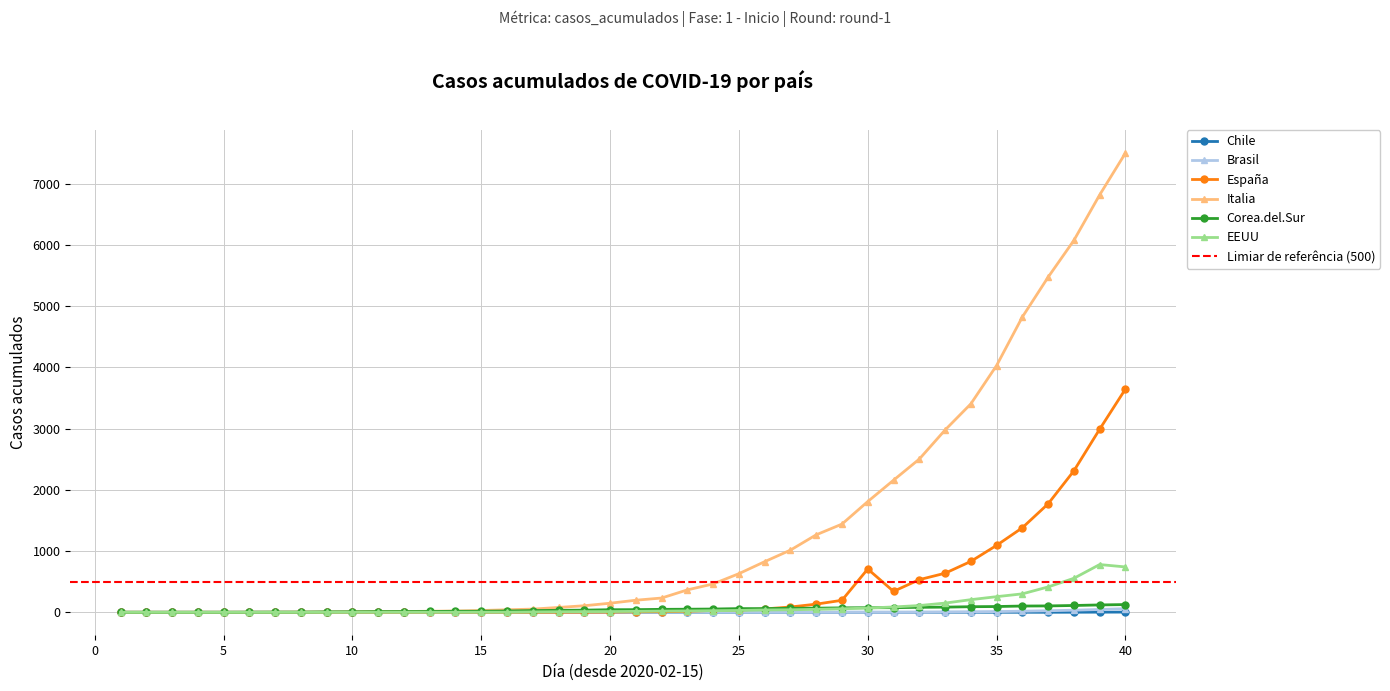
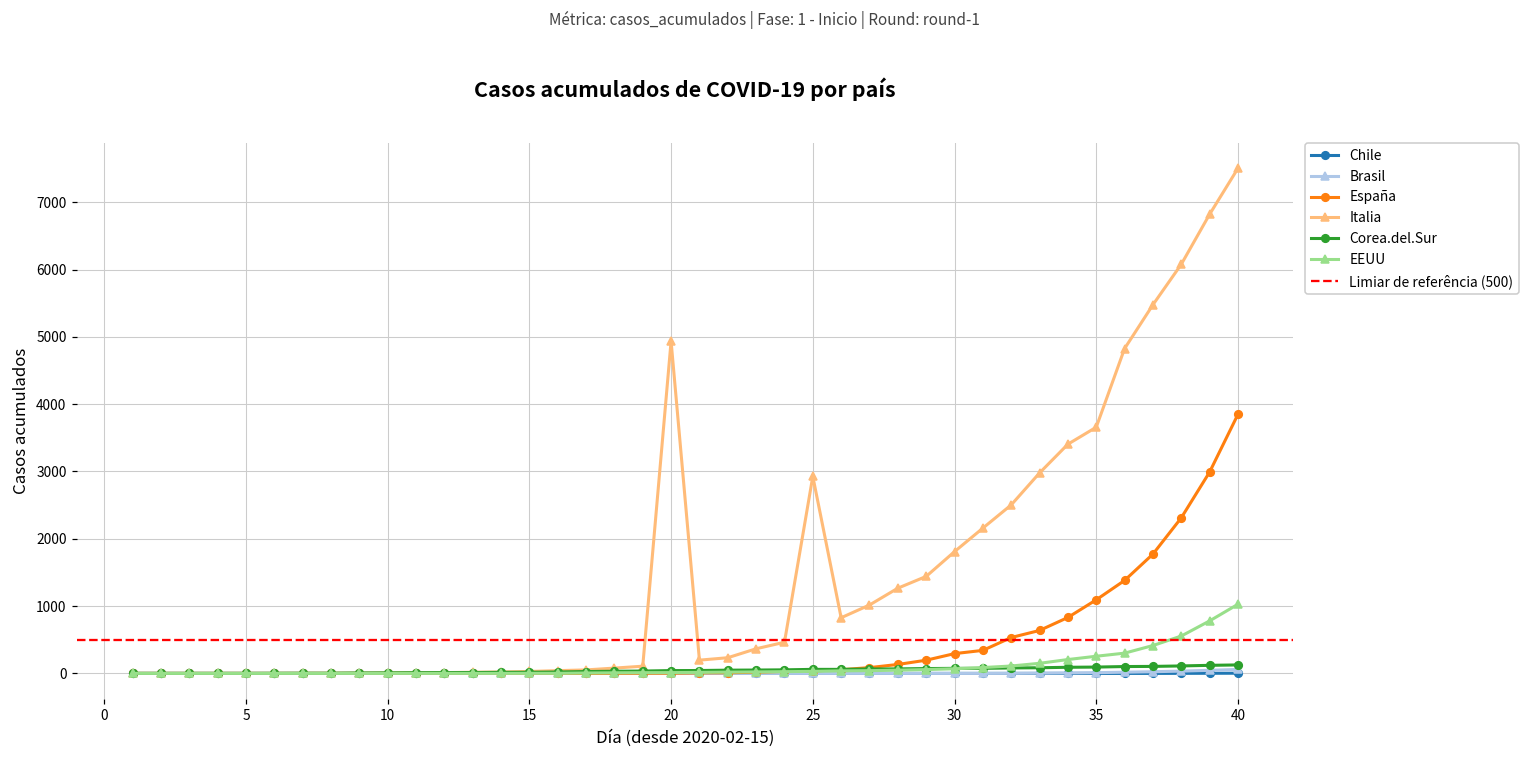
  {
    "Chile": {
      "40": 0
    },
    "Brasil": {
      "40": 100
    },
    "España": {
-     "30": 700,
+     "30": 300,
      "35": 1100,
-     "40": 3600
+     "40": 3800
    },
    "Italia": {
-     "20": 100,
-     "25": 600,
+     "20": 4900,
+     "25": 2900,
      "30": 1800,
-     "35": 4000,
+     "35": 3700,
      "40": 7500
    },
    "Corea.del.Sur": {
      "35": 100,
      "40": 100
    },
    "EEUU": {
      "35": 300,
-     "40": 700
+     "40": 1000
    }
  }
